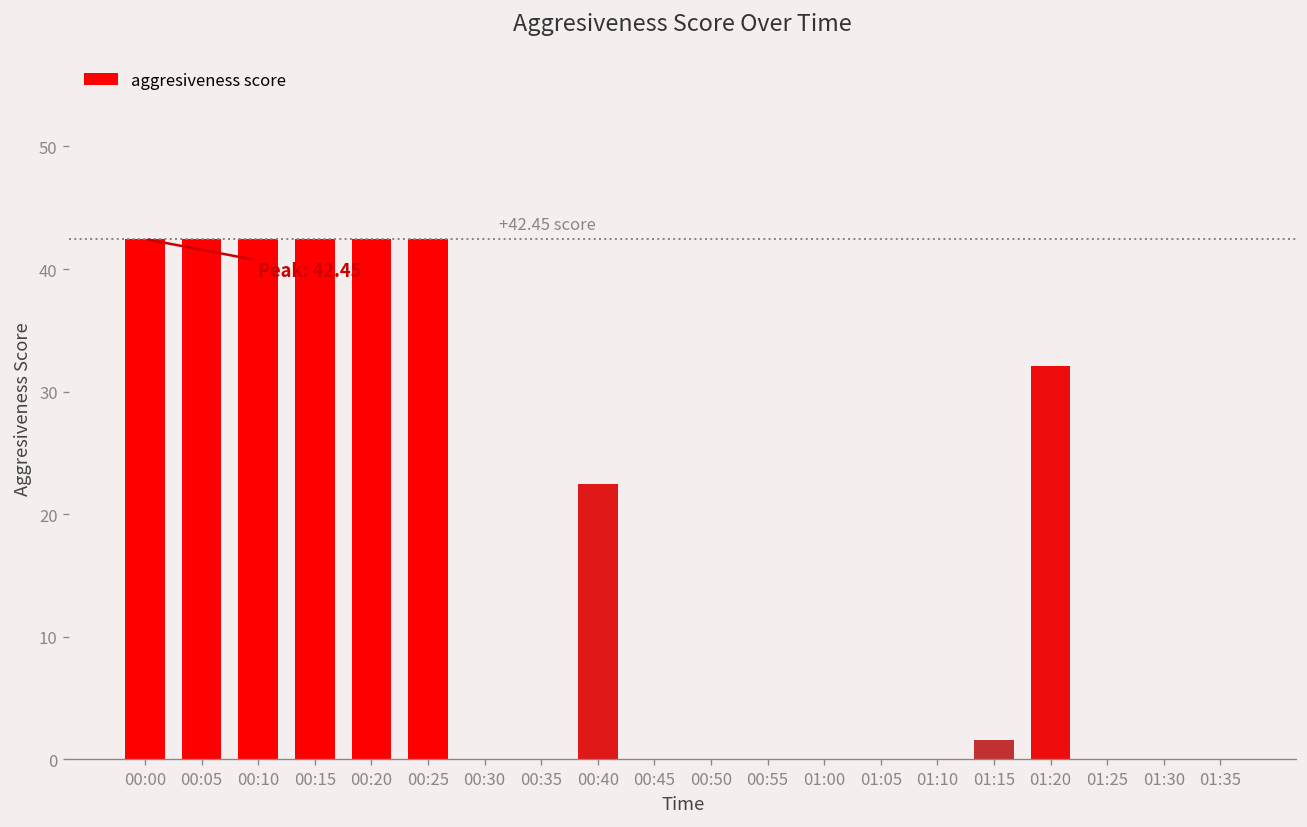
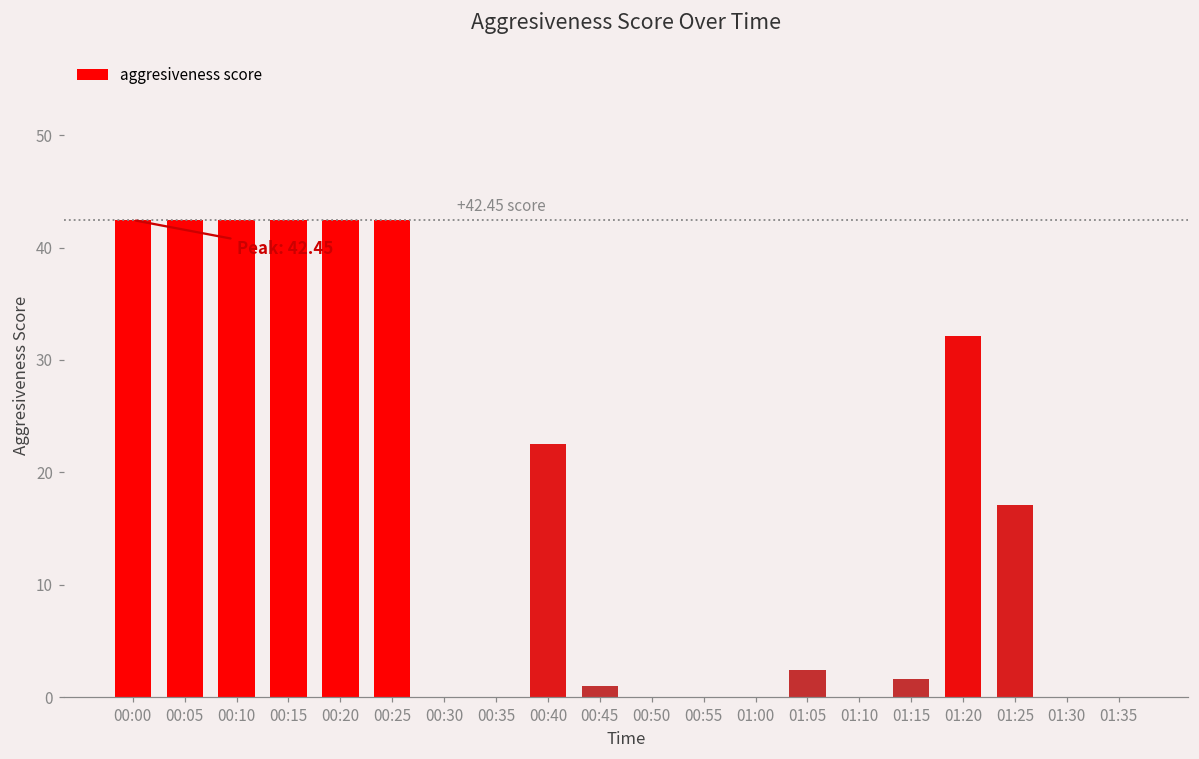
  {
    "00:00": 42.5,
    "00:05": 42.5,
    "00:15": 42.5,
    "00:20": 42.5,
    "00:25": 42.5,
    "00:30": 0.0,
    "00:35": 0.0,
    "00:40": 22.5,
-   "00:45": 0,
+   "00:45": 1,
    "00:50": 0.0,
    "00:55": 0.0,
    "01:00": 0.0,
-   "01:05": 0.0,
+   "01:05": 2.4,
    "01:10": 0.0,
    "01:15": 1.6,
    "01:20": 32.1,
-   "01:25": 0.0,
+   "01:25": 17.1,
    "01:30": 0.0,
    "01:35": 0.0
  }
